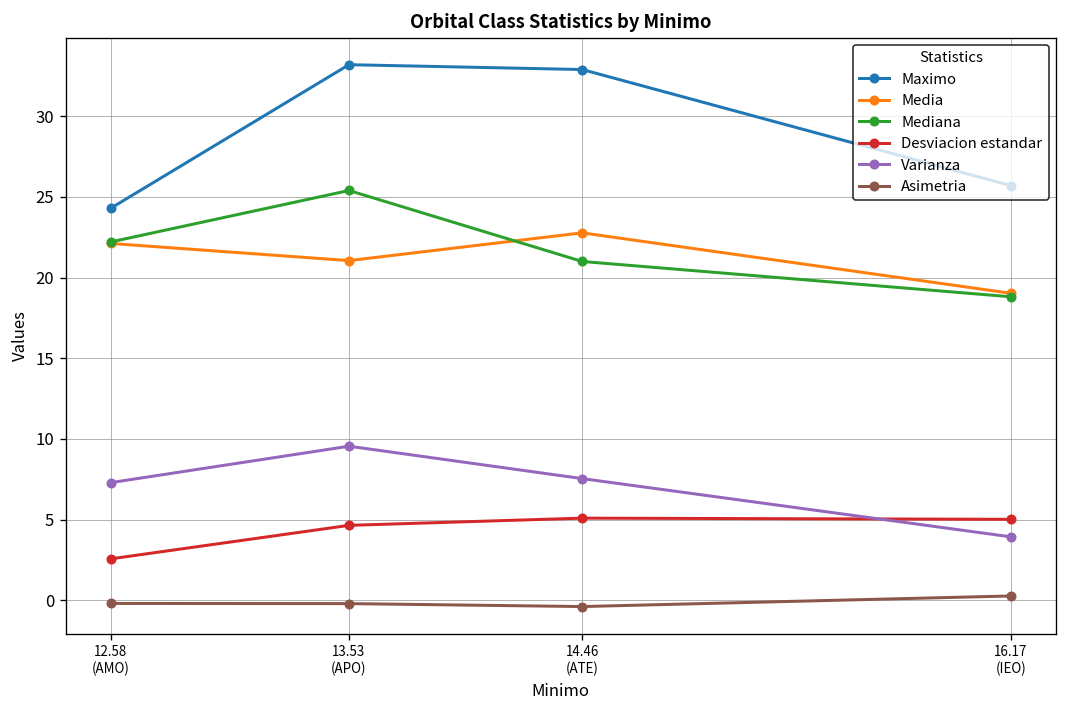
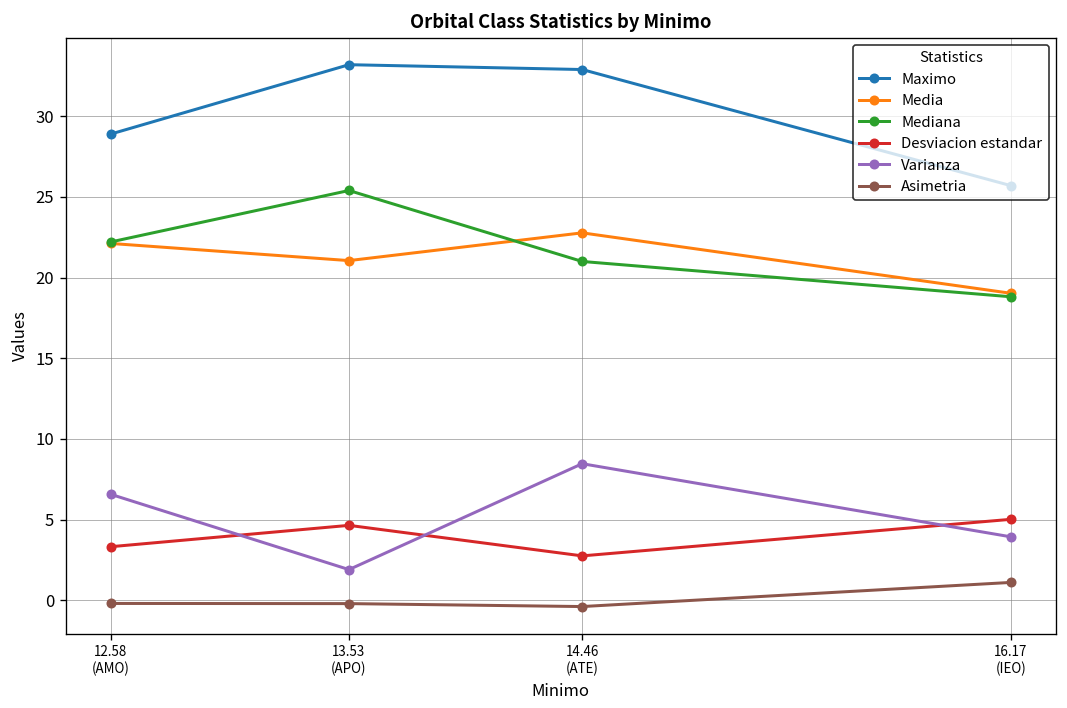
  {
    "Maximo": {
-     "12.58 (AMO)": 24.3,
+     "12.58 (AMO)": 28.9,
      "13.53 (APO)": 33.2,
      "14.46 (ATE)": 32.9
    },
    "Media": {
      "13.53 (APO)": 21.1,
      "14.46 (ATE)": 22.8,
      "16.17 (IEO)": 19.0
    },
    "Mediana": {
      "13.53 (APO)": 25.4,
      "14.46 (ATE)": 21.0,
      "16.17 (IEO)": 18.8
    },
    "Desviacion estandar": {
-     "12.58 (AMO)": 2.6,
+     "12.58 (AMO)": 3.3,
      "13.53 (APO)": 4.6,
-     "14.46 (ATE)": 5.1,
+     "14.46 (ATE)": 2.7,
      "16.17 (IEO)": 5.0
    },
    "Varianza": {
-     "12.58 (AMO)": 7.3,
-     "13.53 (APO)": 9.5,
-     "14.46 (ATE)": 7.5,
+     "12.58 (AMO)": 6.6,
+     "13.53 (APO)": 1.9,
+     "14.46 (ATE)": 8.5,
      "16.17 (IEO)": 3.9
    },
    "Asimetria": {
      "12.58 (AMO)": -0.2,
      "13.53 (APO)": -0.2,
      "14.46 (ATE)": -0.4,
-     "16.17 (IEO)": 0.3
+     "16.17 (IEO)": 1.1
    }
  }
